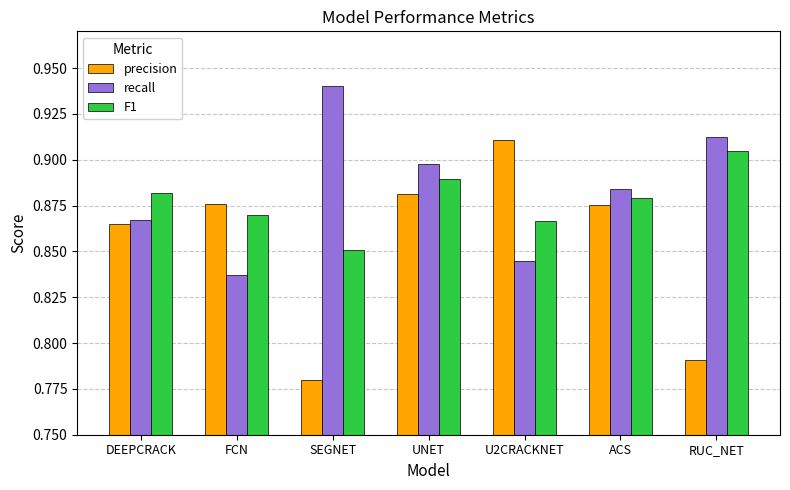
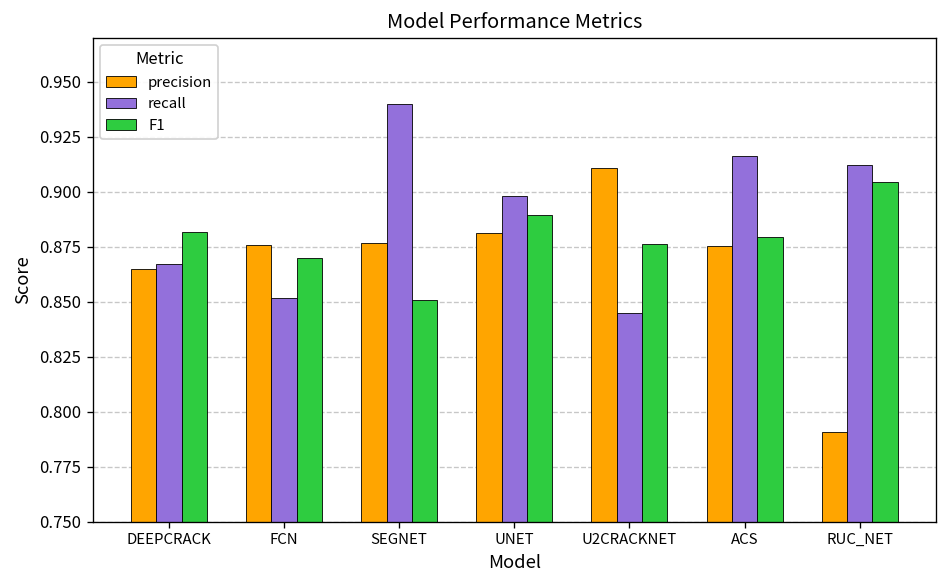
  {
    "precision": {
      "DEEPCRACK": 0.865,
      "FCN": 0.876,
-     "SEGNET": 0.780,
+     "SEGNET": 0.877,
      "UNET": 0.881,
      "U2CRACKNET": 0.911,
      "ACS": 0.875,
      "RUC_NET": 0.791
    },
    "recall": {
      "DEEPCRACK": 0.867,
-     "FCN": 0.837,
+     "FCN": 0.852,
      "SEGNET": 0.940,
      "UNET": 0.898,
      "U2CRACKNET": 0.845,
-     "ACS": 0.884,
+     "ACS": 0.916,
      "RUC_NET": 0.912
    },
    "F1": {
      "DEEPCRACK": 0.882,
      "FCN": 0.870,
      "SEGNET": 0.851,
      "UNET": 0.889,
-     "U2CRACKNET": 0.867,
+     "U2CRACKNET": 0.876,
      "ACS": 0.879,
      "RUC_NET": 0.904
    }
  }
